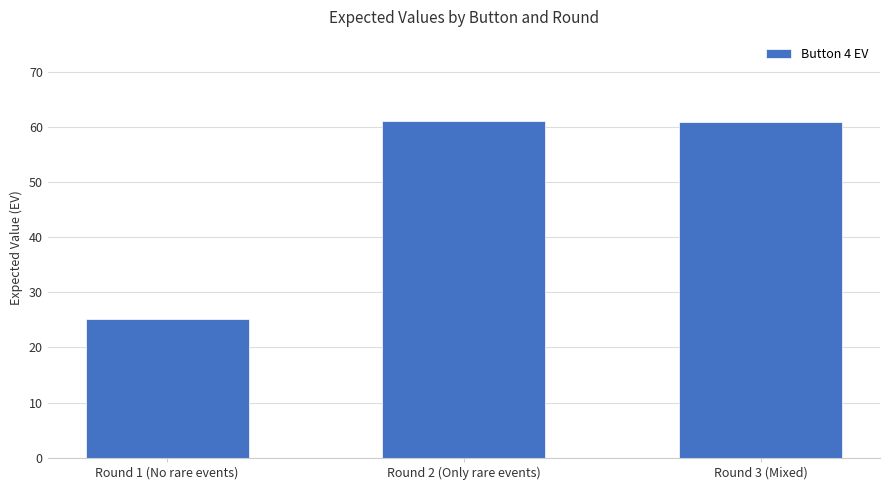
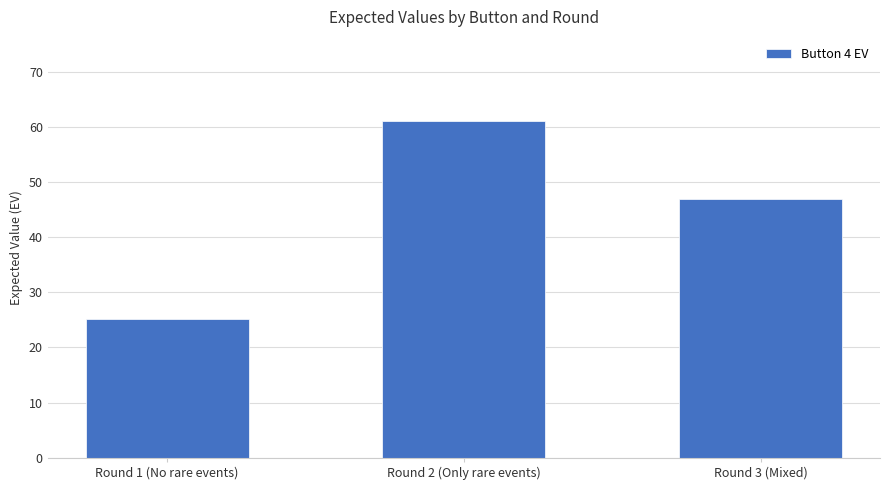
  {
    "Round 1 (No rare events)": 25,
    "Round 2 (Only rare events)": 61,
-   "Round 3 (Mixed)": 61
+   "Round 3 (Mixed)": 47
  }
